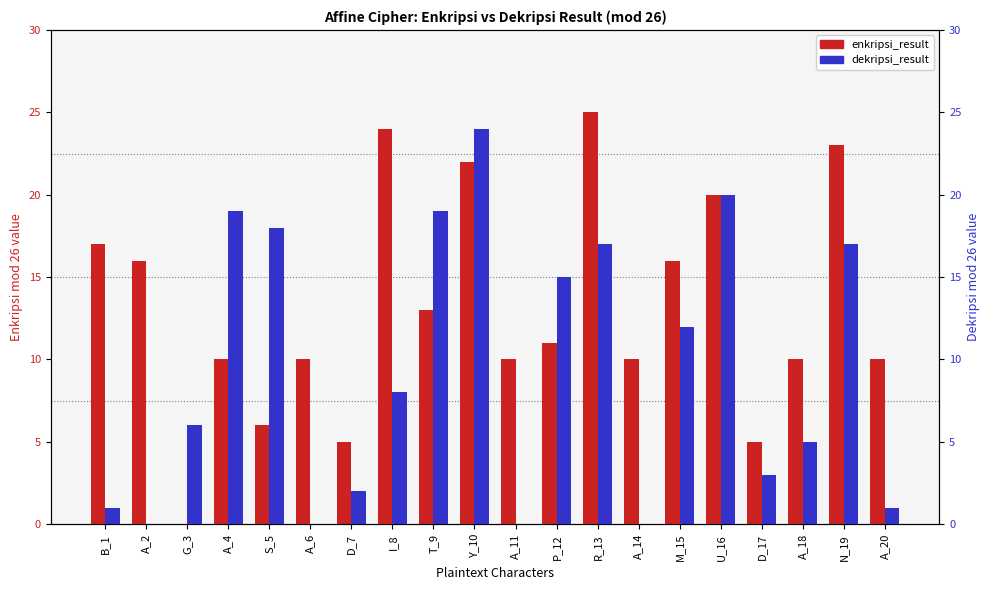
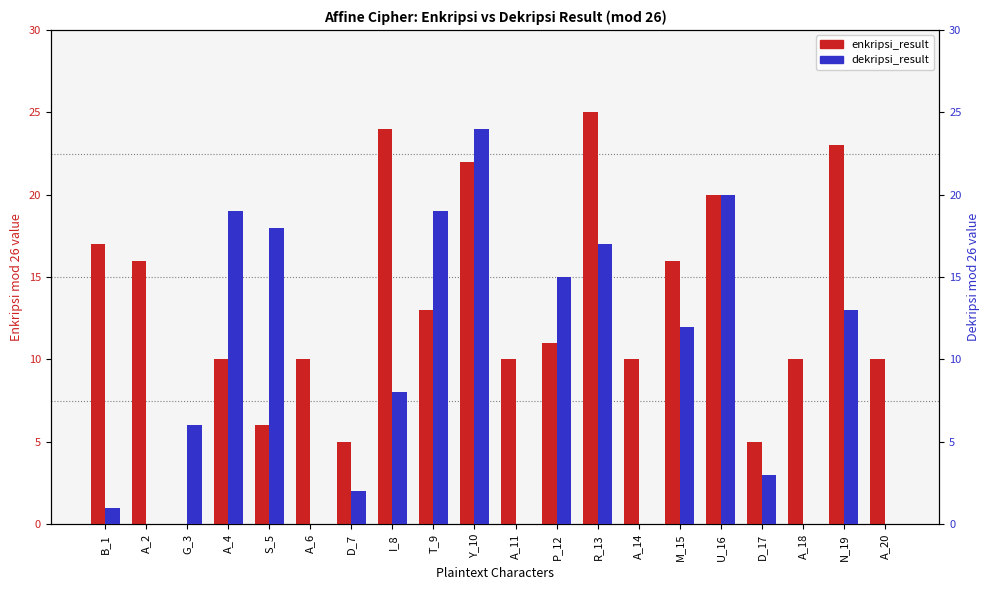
  {
    "enkripsi_result": {
      "B_1": 17.0,
      "A_2": 16.0,
      "G_3": 0.0,
      "A_4": 10.0,
      "S_5": 6.0,
      "A_6": 10.0,
      "D_7": 5.0,
      "I_8": 24.0,
      "T_9": 13.0,
      "Y_10": 22.0,
      "A_11": 10.0,
      "P_12": 11.0,
      "R_13": 25.0,
      "A_14": 10.0,
      "M_15": 16.0,
      "U_16": 20.0,
      "D_17": 5.0,
      "A_18": 10.0,
      "N_19": 23.0,
      "A_20": 10.0
    },
    "dekripsi_result": {
      "B_1": 1,
      "A_2": 0,
      "G_3": 6,
      "A_4": 19,
      "S_5": 18,
      "A_6": 0,
      "D_7": 2,
      "I_8": 8,
      "T_9": 19,
      "Y_10": 24,
      "A_11": 0,
      "P_12": 15,
      "R_13": 17,
      "A_14": 0,
      "M_15": 12,
      "U_16": 20,
      "D_17": 3,
-     "A_18": 5,
-     "N_19": 17,
-     "A_20": 1
+     "A_18": 0,
+     "N_19": 13,
+     "A_20": 0
    }
  }
